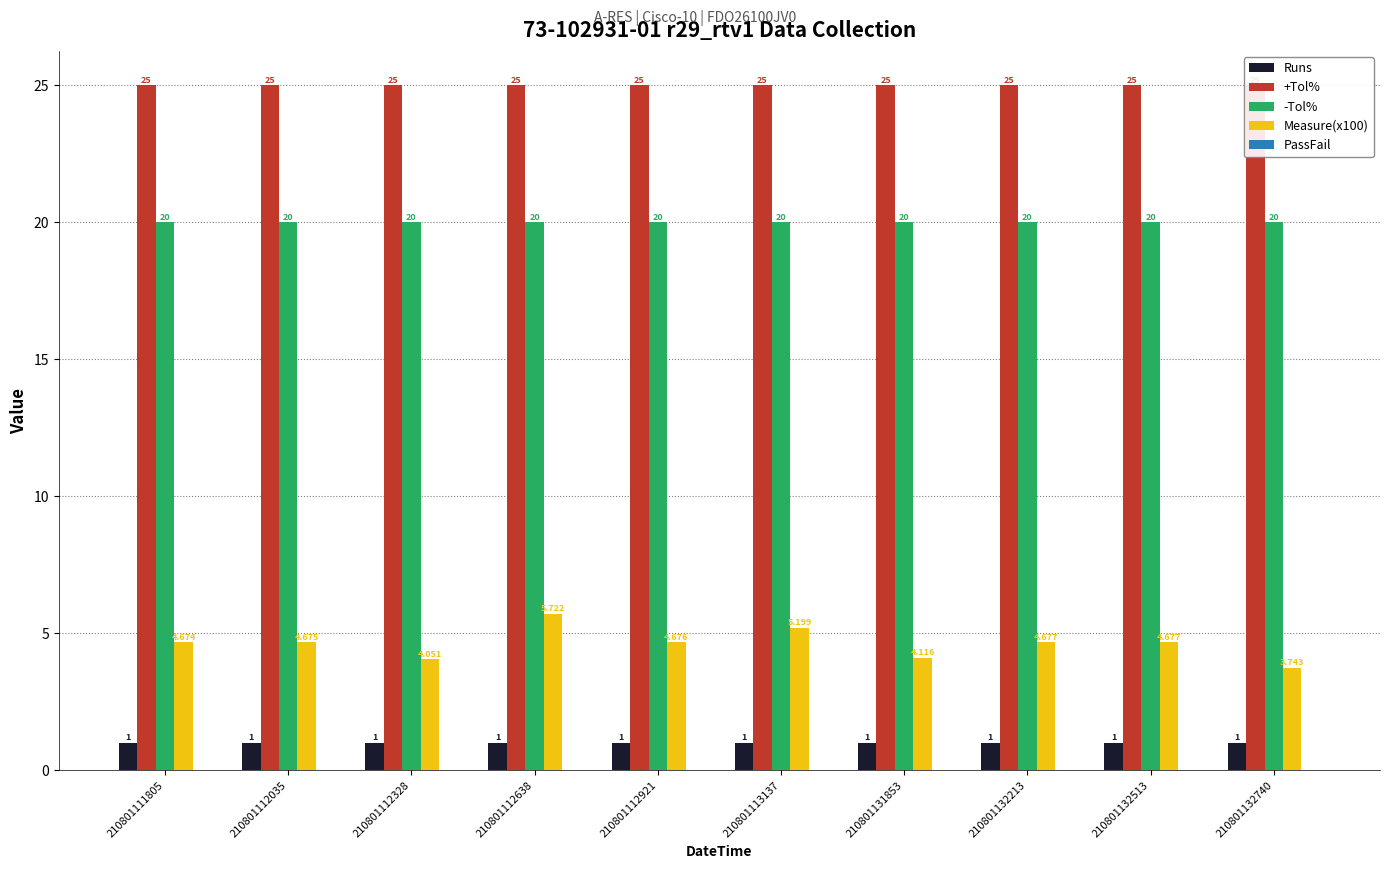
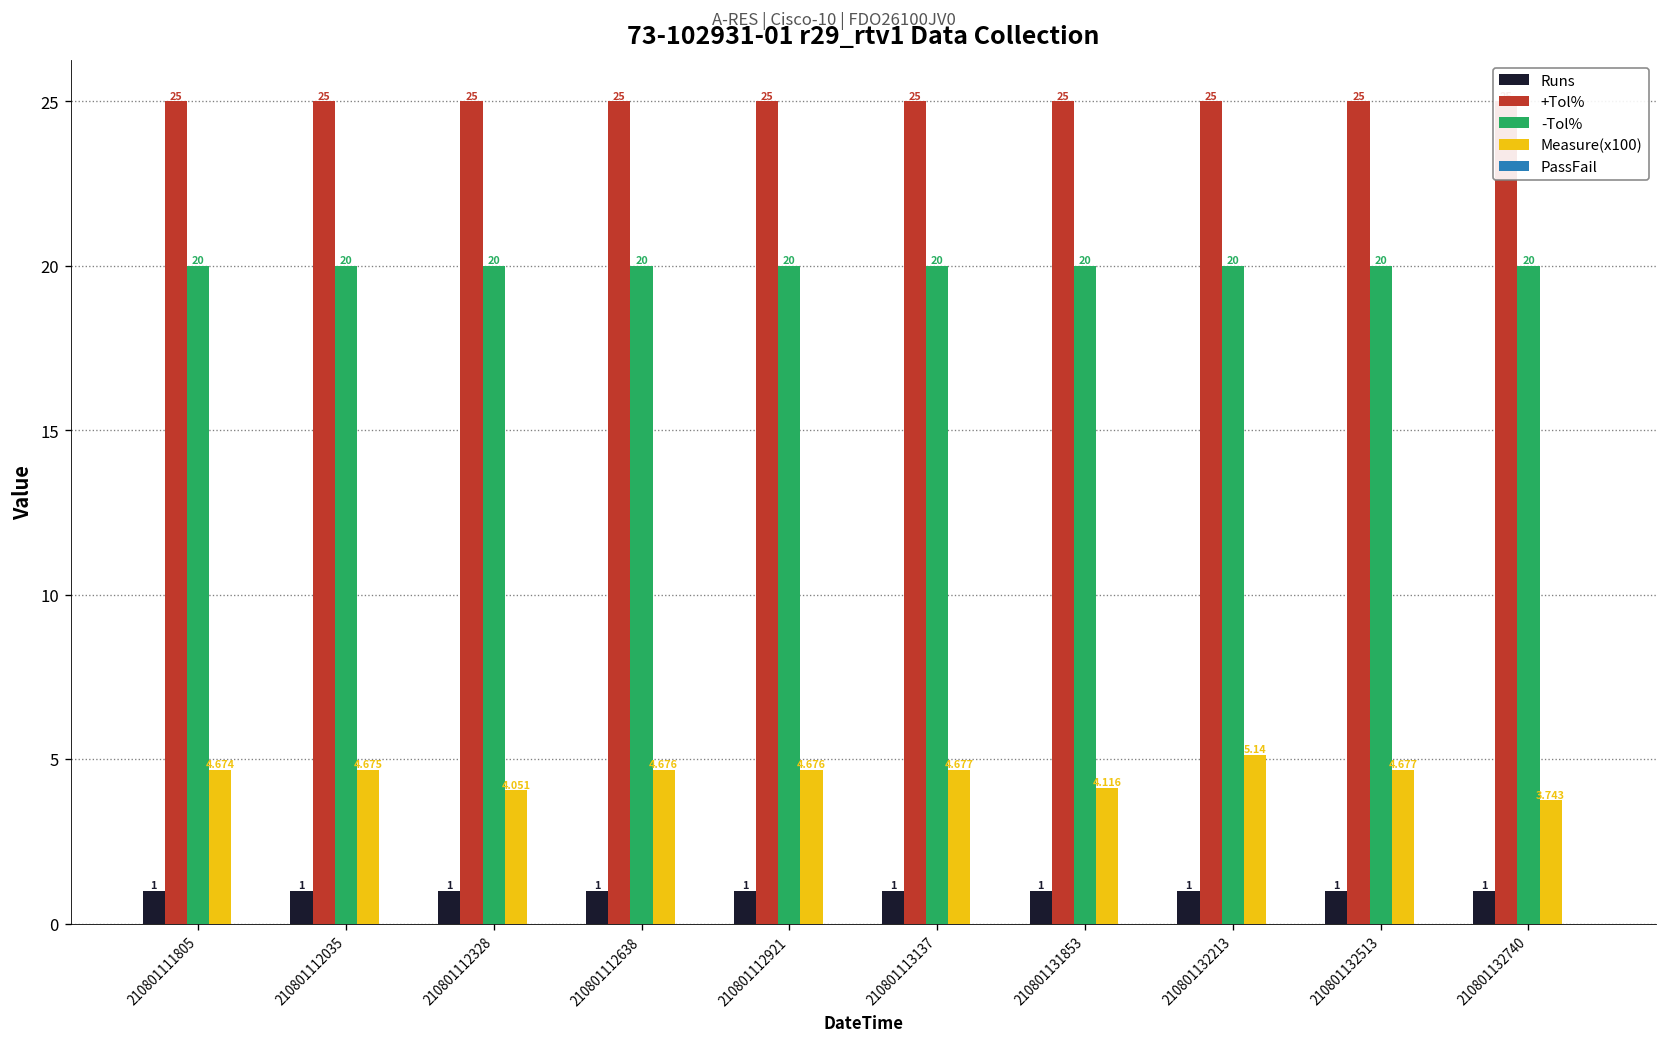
  {
    "Runs": {
      "210801111805": 1,
      "210801112035": 1,
      "210801112328": 1,
      "210801112638": 1,
      "210801112921": 1,
      "210801113137": 1,
      "210801131853": 1,
      "210801132213": 1,
      "210801132513": 1,
      "210801132740": 1
    },
    "+Tol%": {
      "210801111805": 25,
      "210801112035": 25,
      "210801112328": 25,
      "210801112638": 25,
      "210801112921": 25,
      "210801113137": 25,
      "210801131853": 25,
      "210801132213": 25,
      "210801132513": 25
    },
    "-Tol%": {
      "210801111805": 20,
      "210801112035": 20,
      "210801112328": 20,
      "210801112638": 20,
      "210801112921": 20,
      "210801113137": 20,
      "210801131853": 20,
      "210801132213": 20,
      "210801132513": 20,
      "210801132740": 20
    },
    "Measure(x100)": {
      "210801111805": 4.674,
      "210801112035": 4.675,
      "210801112328": 4.051,
-     "210801112638": 5.722,
+     "210801112638": 4.676,
      "210801112921": 4.676,
-     "210801113137": 5.199,
+     "210801113137": 4.677,
      "210801131853": 4.116,
-     "210801132213": 4.677,
+     "210801132213": 5.14,
      "210801132513": 4.677,
      "210801132740": 3.743
    },
    "PassFail": {
      "210801111805": 0.0,
      "210801112035": 0.0,
      "210801112328": 0.0,
      "210801112638": 0.0,
      "210801112921": 0.0,
      "210801113137": 0.0,
      "210801131853": 0.0,
      "210801132213": 0.0,
      "210801132513": 0.0,
      "210801132740": 0.0
    }
  }
